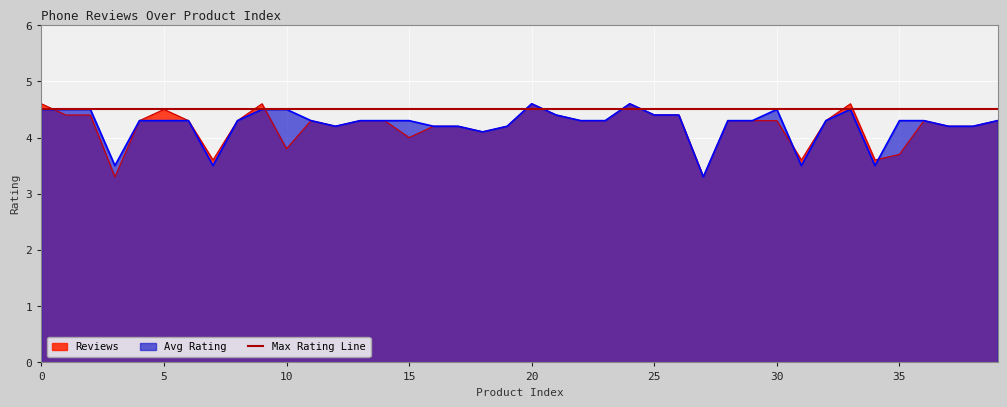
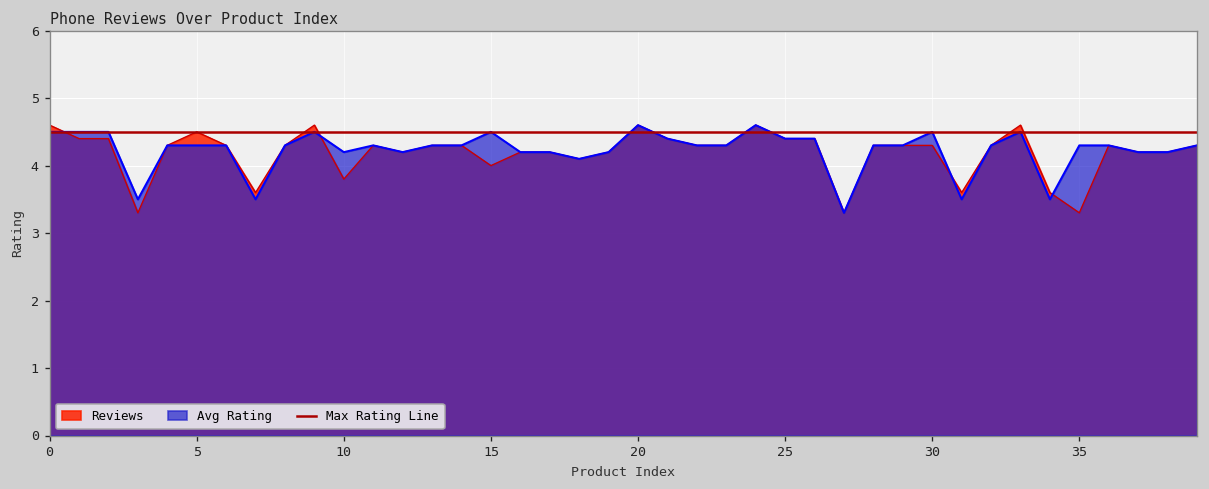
  {
    "Reviews": {
      "0": 4.6,
      "5": 4.5,
      "10": 3.8,
      "15": 4.0,
      "30": 4.3,
-     "35": 3.7
+     "35": 3.3
    },
    "Avg Rating": {
      "0": 4.5,
      "5": 4.3,
-     "10": 4.5,
-     "15": 4.3,
+     "10": 4.2,
+     "15": 4.5,
      "30": 4.5,
      "35": 4.3
    }
  }
